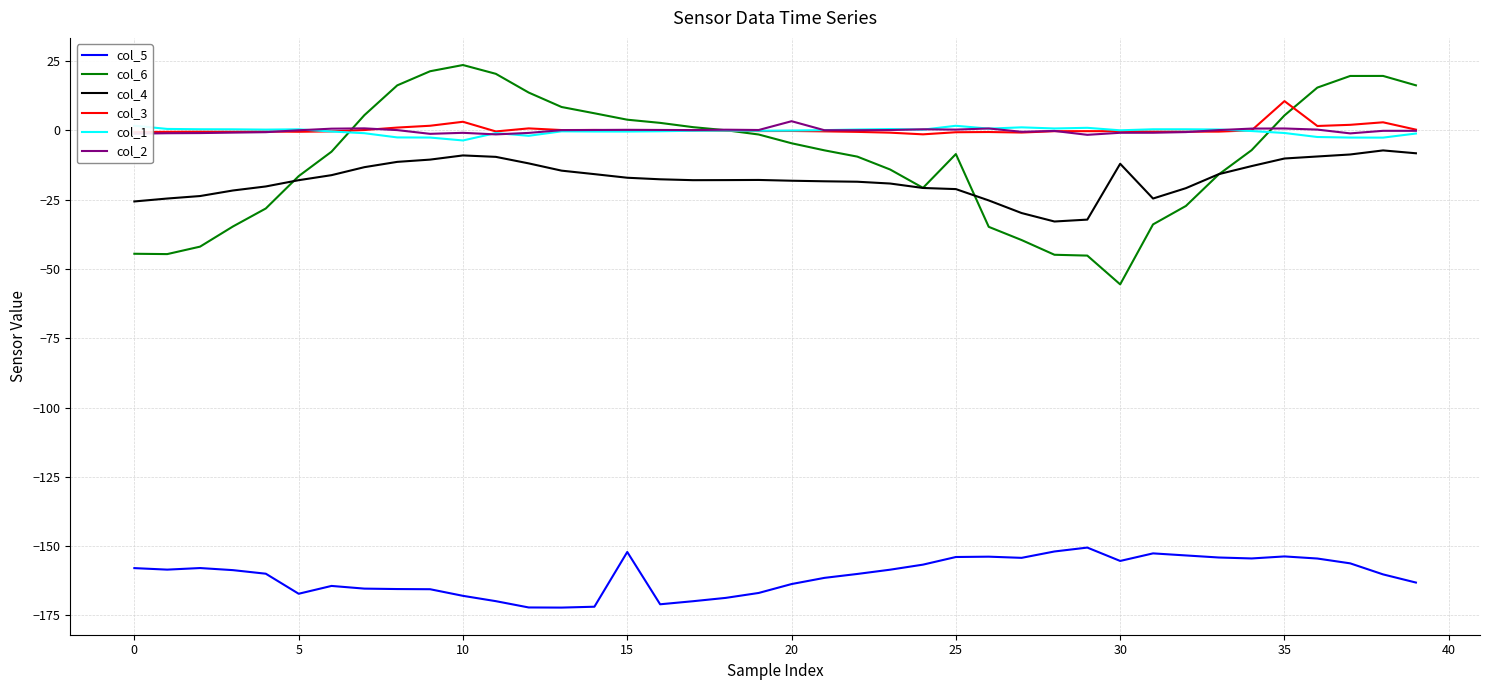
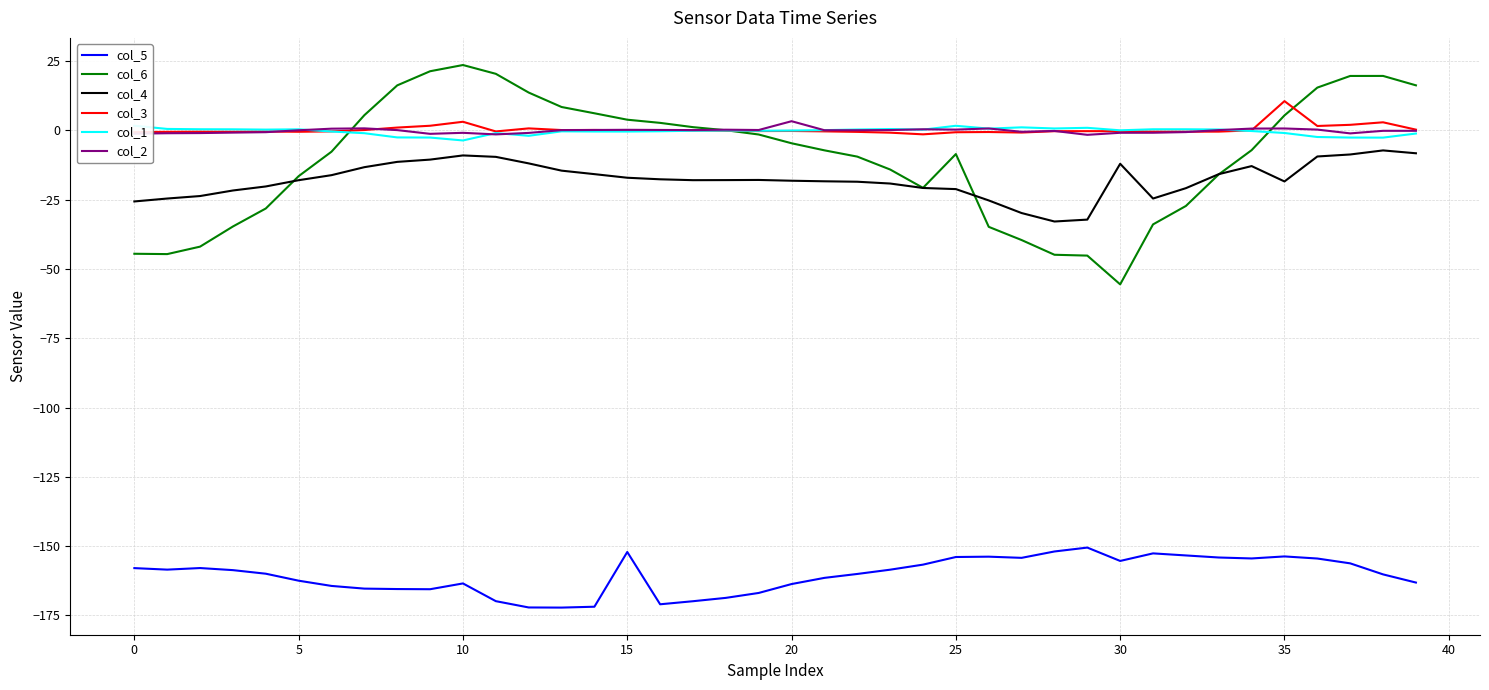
  {
    "col_5": {
      "0": -158,
-     "5": -167,
-     "10": -168,
+     "5": -163,
+     "10": -164,
      "15": -152,
      "20": -164,
      "25": -154,
      "30": -155,
      "35": -154
    },
    "col_6": {
      "0": -45,
      "5": -16,
      "10": 24,
      "15": 4,
      "20": -5,
      "25": -9,
      "30": -56,
      "35": 5
    },
    "col_4": {
      "0": -26,
      "5": -18,
      "10": -9,
      "15": -17,
      "20": -18,
      "25": -21,
      "30": -12,
-     "35": -10
+     "35": -18
    },
    "col_3": {
      "10": 3,
      "25": -1,
      "35": 11
    },
    "col_1": {
      "10": -4,
      "25": 2,
      "35": -1
    },
    "col_2": {
      "10": -1,
      "20": 3,
      "25": 0,
      "35": 1
    }
  }
